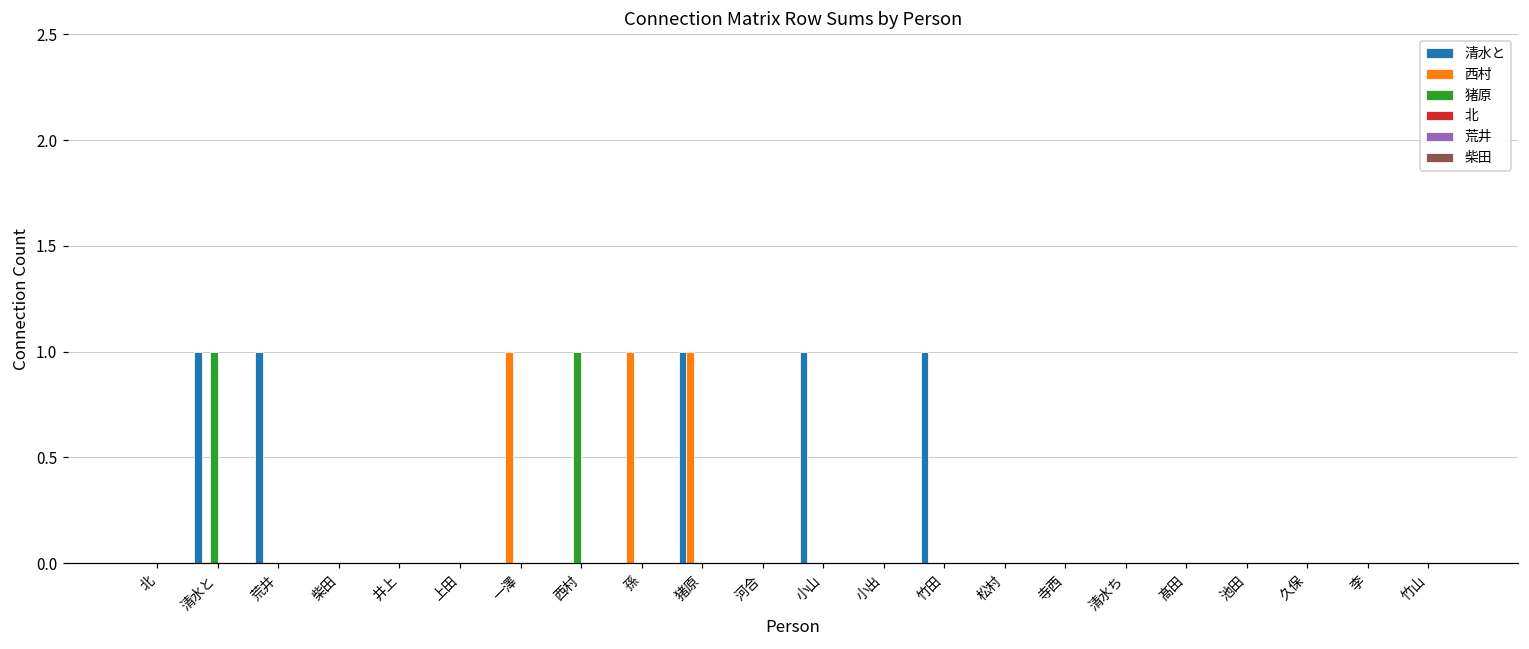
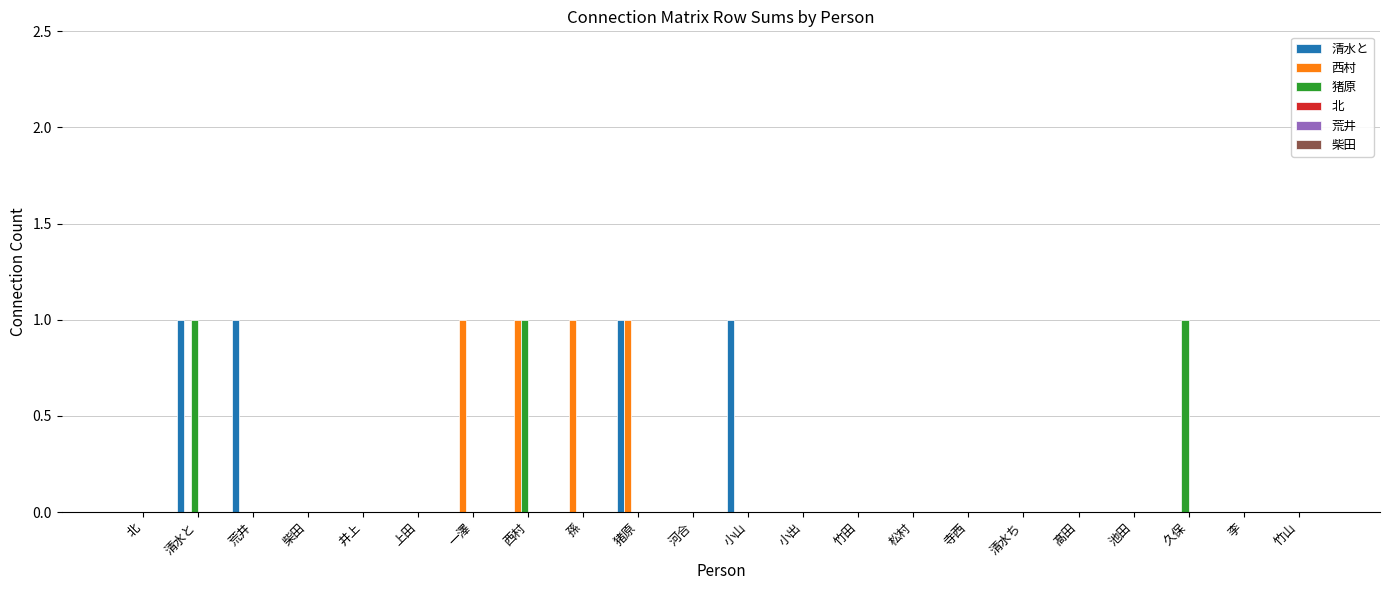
  {
    "清水と": {
      "北": 0,
      "清水と": 1,
      "荒井": 1,
      "柴田": 0,
      "井上": 0,
      "上田": 0,
      "一澤": 0,
      "西村": 0,
      "孫": 0,
      "猪原": 1,
      "河合": 0,
      "小山": 1,
      "小出": 0,
-     "竹田": 1,
+     "竹田": 0,
      "松村": 0,
      "寺西": 0,
      "清水ち": 0,
      "髙田": 0,
      "池田": 0,
      "久保": 0,
      "李": 0,
      "竹山": 0
    },
    "西村": {
      "北": 0,
      "清水と": 0,
      "荒井": 0,
      "柴田": 0,
      "井上": 0,
      "上田": 0,
      "一澤": 1,
-     "西村": 0,
+     "西村": 1,
      "孫": 1,
      "猪原": 1,
      "河合": 0,
      "小山": 0,
      "小出": 0,
      "竹田": 0,
      "松村": 0,
      "寺西": 0,
      "清水ち": 0,
      "髙田": 0,
      "池田": 0,
      "久保": 0,
      "李": 0,
      "竹山": 0
    },
    "猪原": {
      "北": 0,
      "清水と": 1,
      "荒井": 0,
      "柴田": 0,
      "井上": 0,
      "上田": 0,
      "一澤": 0,
      "西村": 1,
      "孫": 0,
      "猪原": 0,
      "河合": 0,
      "小山": 0,
      "小出": 0,
      "竹田": 0,
      "松村": 0,
      "寺西": 0,
      "清水ち": 0,
      "髙田": 0,
      "池田": 0,
-     "久保": 0,
+     "久保": 1,
      "李": 0,
      "竹山": 0
    },
    "北": {
      "北": 0,
      "清水と": 0,
      "荒井": 0,
      "柴田": 0,
      "井上": 0,
      "上田": 0,
      "一澤": 0,
      "西村": 0,
      "孫": 0,
      "猪原": 0,
      "河合": 0,
      "小山": 0,
      "小出": 0,
      "竹田": 0,
      "松村": 0,
      "寺西": 0,
      "清水ち": 0,
      "髙田": 0,
      "池田": 0,
      "久保": 0,
      "李": 0,
      "竹山": 0
    },
    "荒井": {
      "北": 0,
      "清水と": 0,
      "荒井": 0,
      "柴田": 0,
      "井上": 0,
      "上田": 0,
      "一澤": 0,
      "西村": 0,
      "孫": 0,
      "猪原": 0,
      "河合": 0,
      "小山": 0,
      "小出": 0,
      "竹田": 0,
      "松村": 0,
      "寺西": 0,
      "清水ち": 0,
      "髙田": 0,
      "池田": 0,
      "久保": 0,
      "李": 0,
      "竹山": 0
    },
    "柴田": {
      "北": 0,
      "清水と": 0,
      "荒井": 0,
      "柴田": 0,
      "井上": 0,
      "上田": 0,
      "一澤": 0,
      "西村": 0,
      "孫": 0,
      "猪原": 0,
      "河合": 0,
      "小山": 0,
      "小出": 0,
      "竹田": 0,
      "松村": 0,
      "寺西": 0,
      "清水ち": 0,
      "髙田": 0,
      "池田": 0,
      "久保": 0,
      "李": 0,
      "竹山": 0
    }
  }
